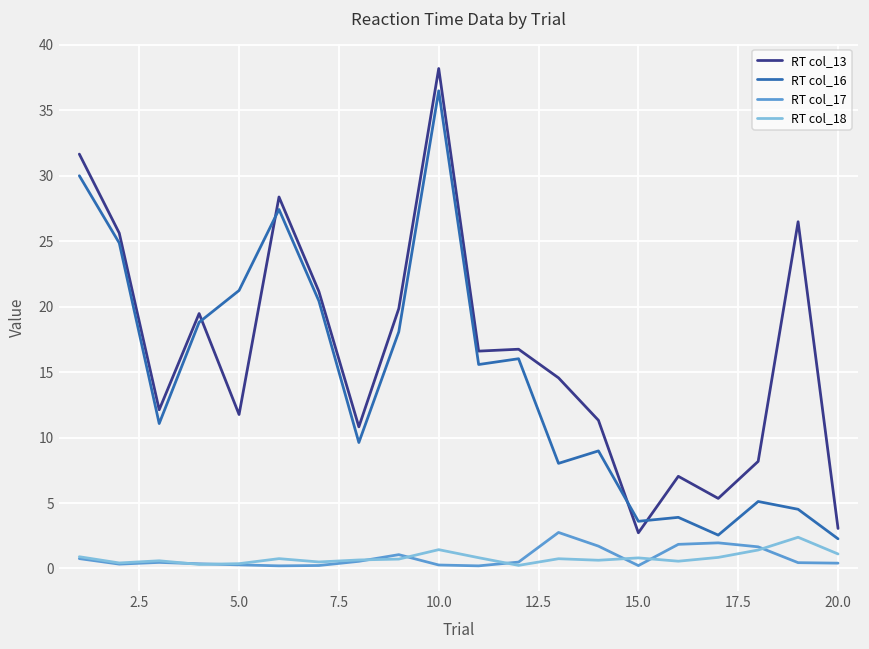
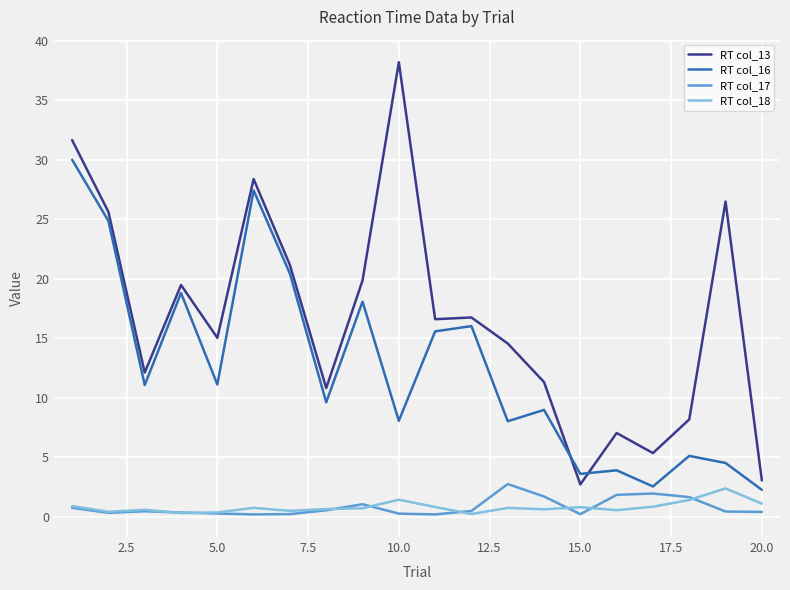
  {
    "RT col_13": {
-     "5.0": 11.8,
+     "5.0": 15.0,
      "10.0": 38.2,
      "15.0": 2.7,
      "20.0": 3.1
    },
    "RT col_16": {
-     "5.0": 21.2,
-     "10.0": 36.5,
+     "5.0": 11.1,
+     "10.0": 8.1,
      "15.0": 3.6,
      "20.0": 2.3
    }
  }
